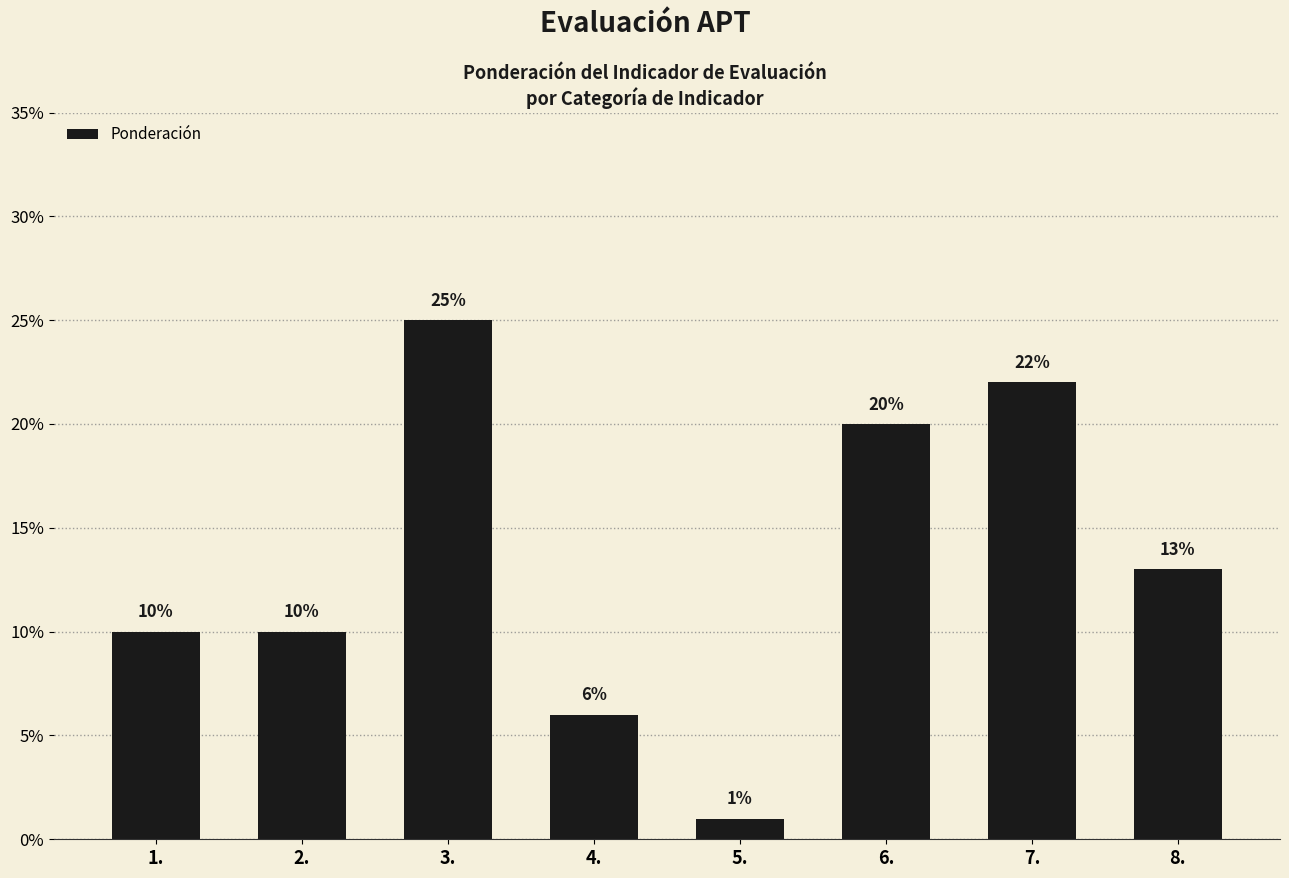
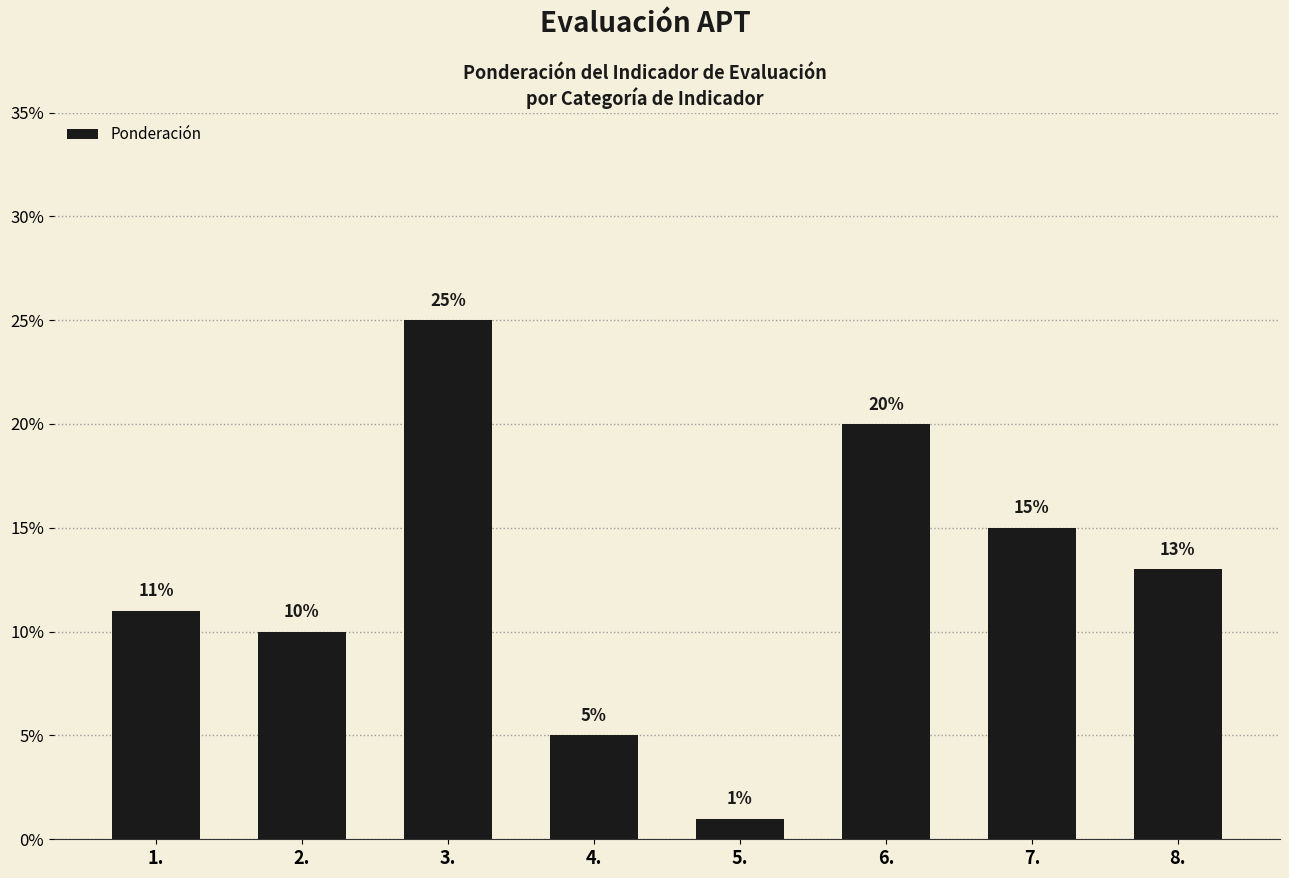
  {
-   "1.": "10%",
+   "1.": "11%",
    "2.": "10%",
    "3.": "25%",
-   "4.": "6%",
+   "4.": "5%",
    "5.": "1%",
    "6.": "20%",
-   "7.": "22%",
+   "7.": "15%",
    "8.": "13%"
  }
